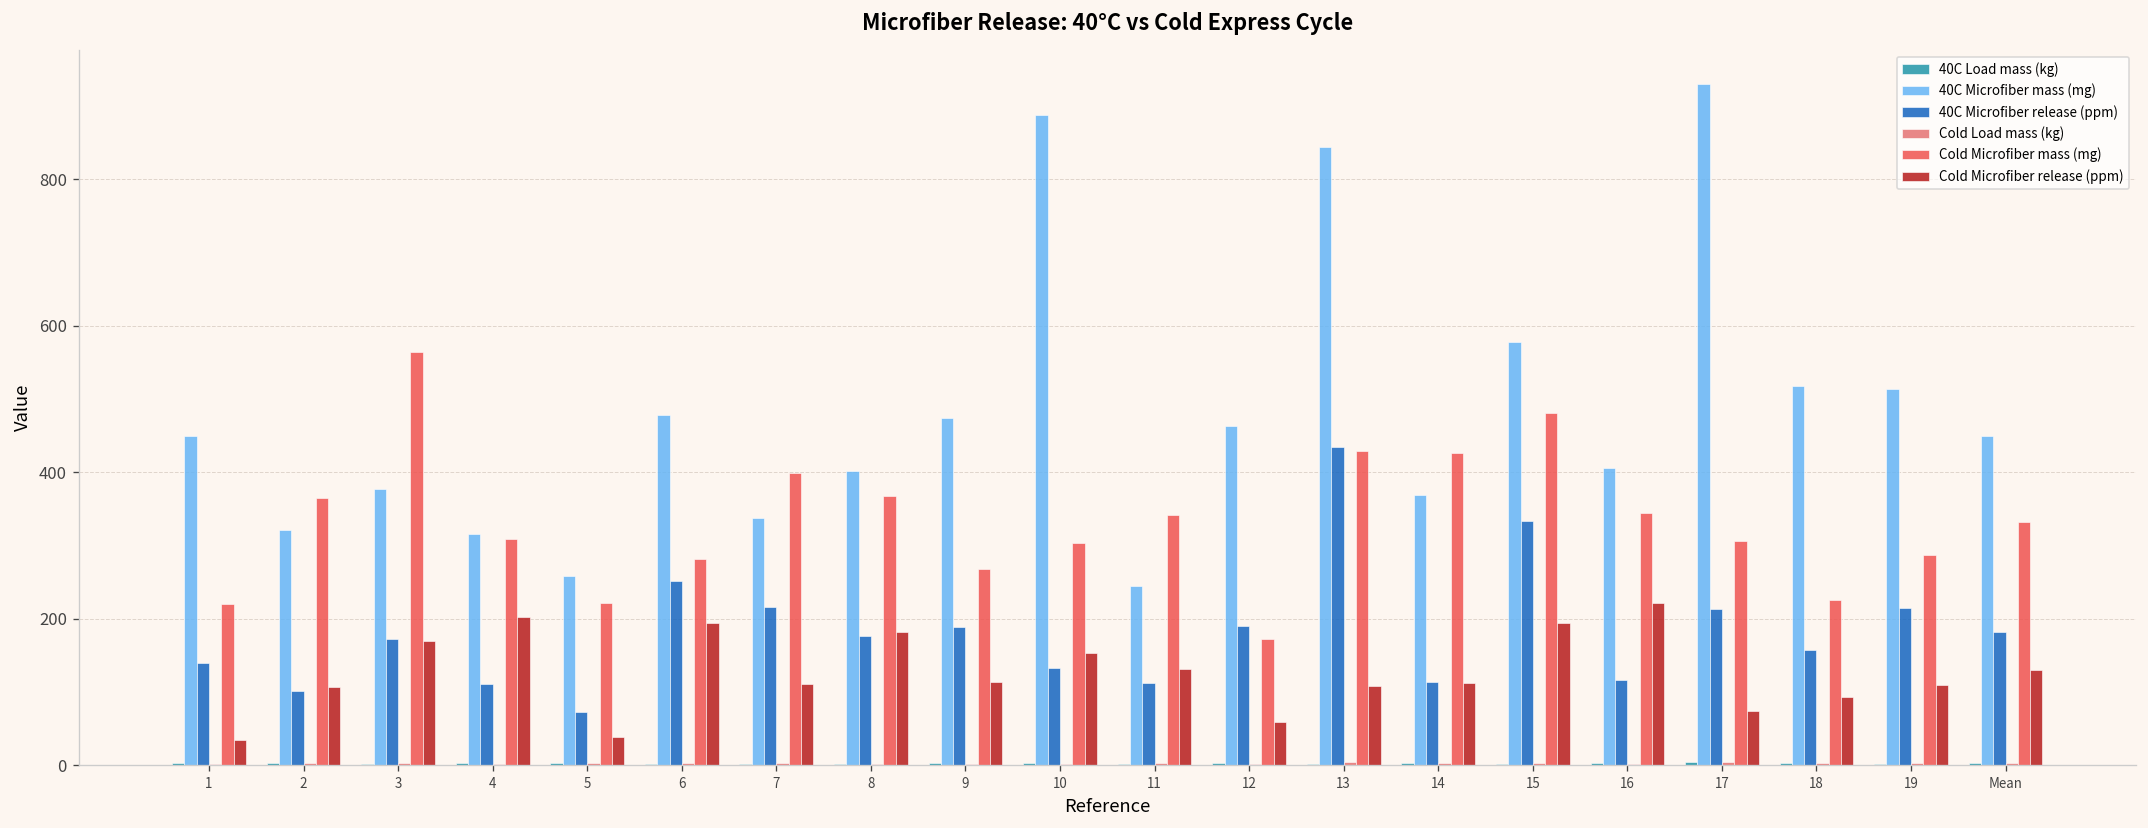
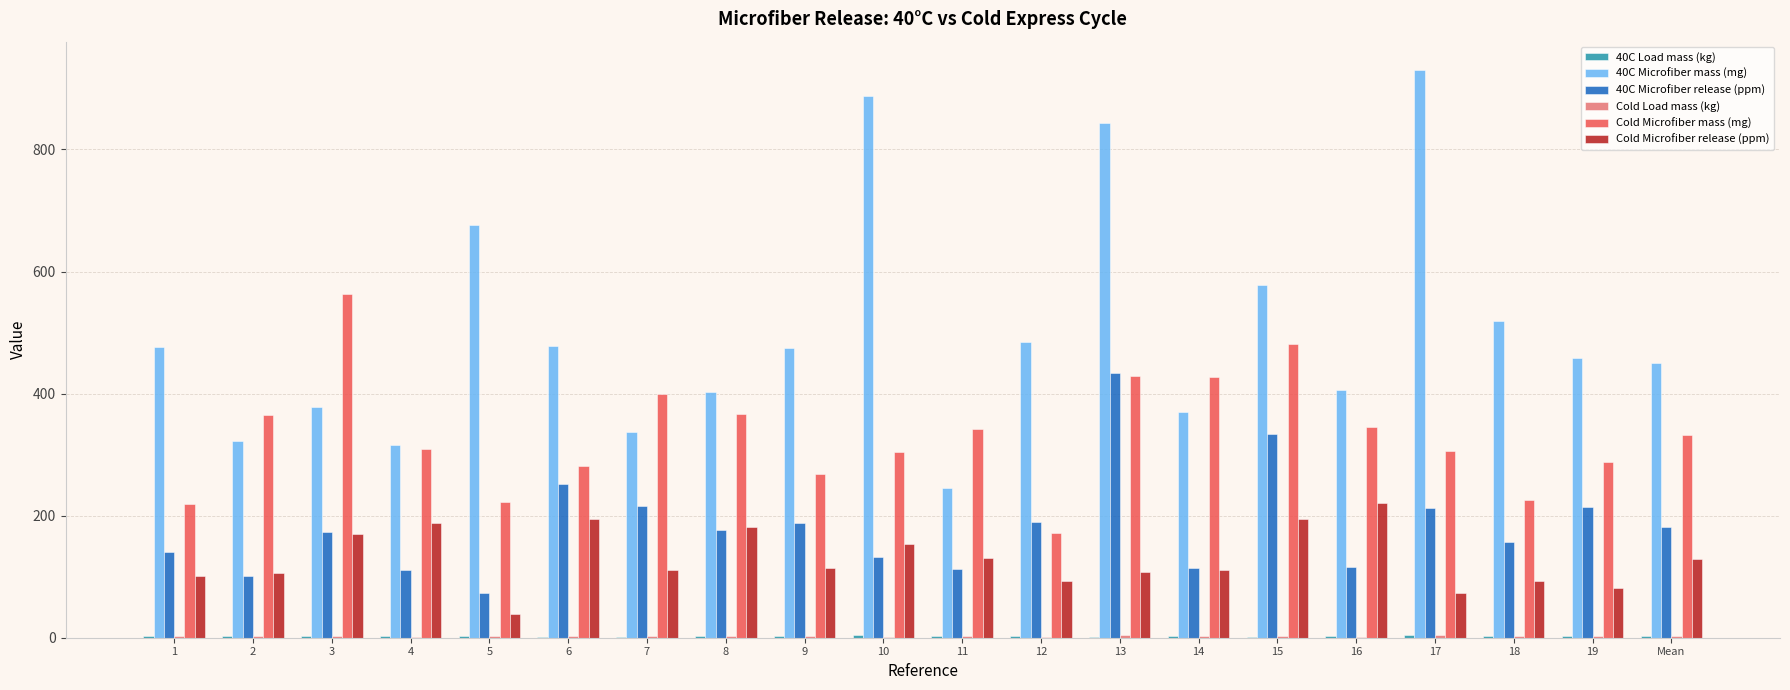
  {
    "40C Microfiber mass (mg)": {
-     "1": 450,
+     "1": 480,
      "2": 320,
      "3": 380,
      "4": 320,
-     "5": 260,
+     "5": 680,
      "6": 480,
      "7": 340,
      "8": 400,
      "9": 470,
      "10": 890,
      "11": 240,
-     "12": 460,
+     "12": 480,
      "13": 840,
      "14": 370,
      "15": 580,
      "16": 410,
      "17": 930,
      "18": 520,
-     "19": 510,
+     "19": 460,
      "Mean": 450
    },
    "Cold Microfiber release (ppm)": {
-     "1": 30,
+     "1": 100,
      "2": 110,
      "3": 170,
-     "4": 200,
+     "4": 190,
      "5": 40,
      "6": 190,
      "7": 110,
      "8": 180,
      "9": 110,
      "10": 150,
      "11": 130,
-     "12": 60,
+     "12": 90,
      "13": 110,
      "14": 110,
      "15": 190,
      "16": 220,
      "17": 70,
      "18": 90,
-     "19": 110,
+     "19": 80,
      "Mean": 130
    }
  }
